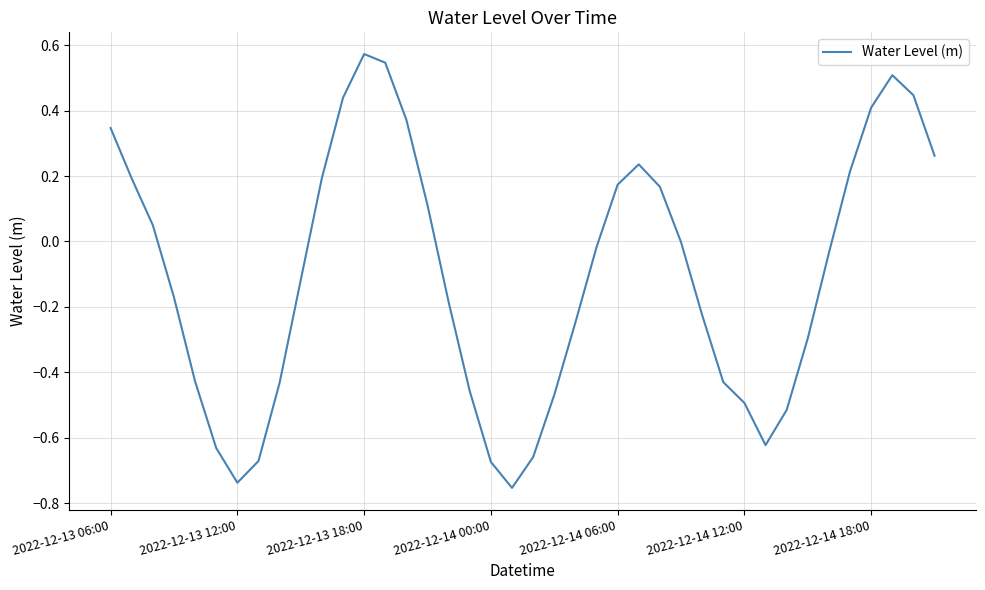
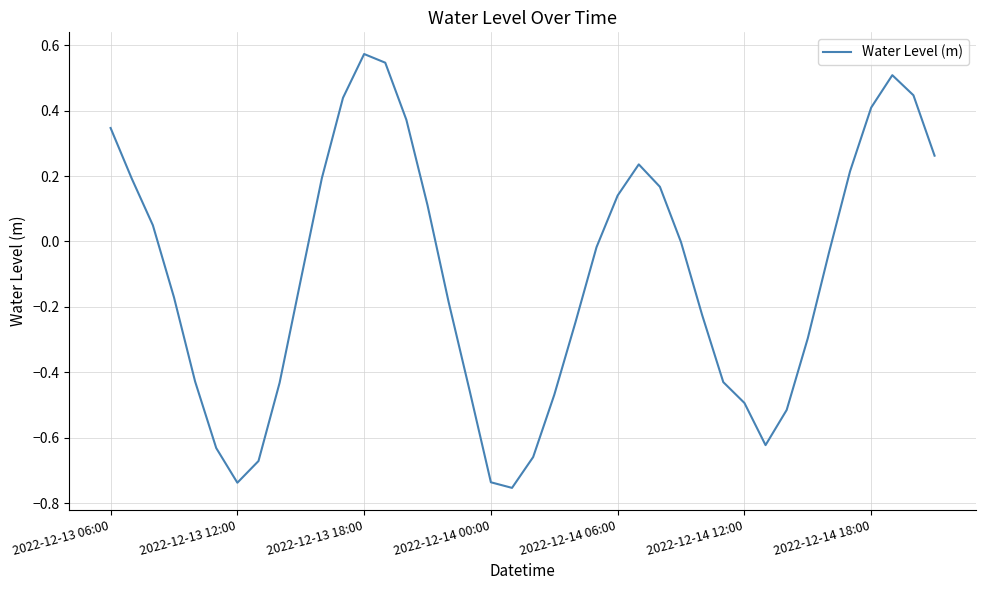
  {
    "2022-12-13 06:00": 0.35,
    "2022-12-13 12:00": -0.74,
    "2022-12-13 18:00": 0.57,
-   "2022-12-14 00:00": -0.67,
-   "2022-12-14 06:00": 0.17,
+   "2022-12-14 00:00": -0.74,
+   "2022-12-14 06:00": 0.14,
    "2022-12-14 12:00": -0.49,
    "2022-12-14 18:00": 0.41
  }
